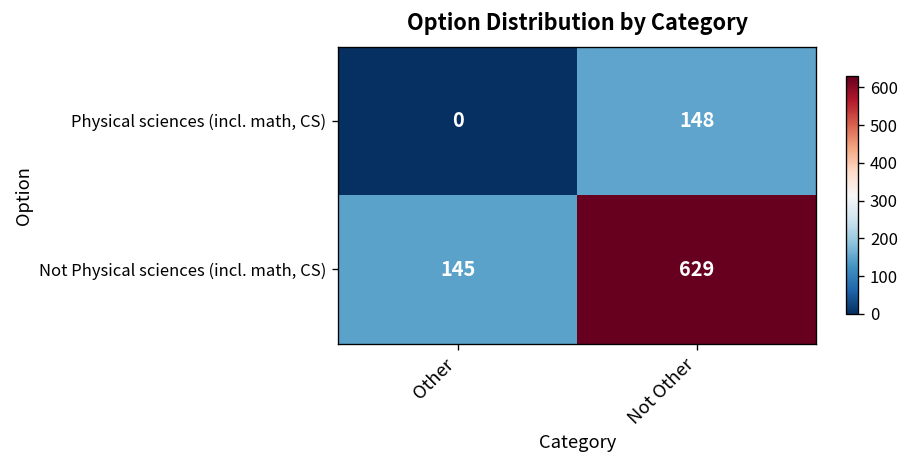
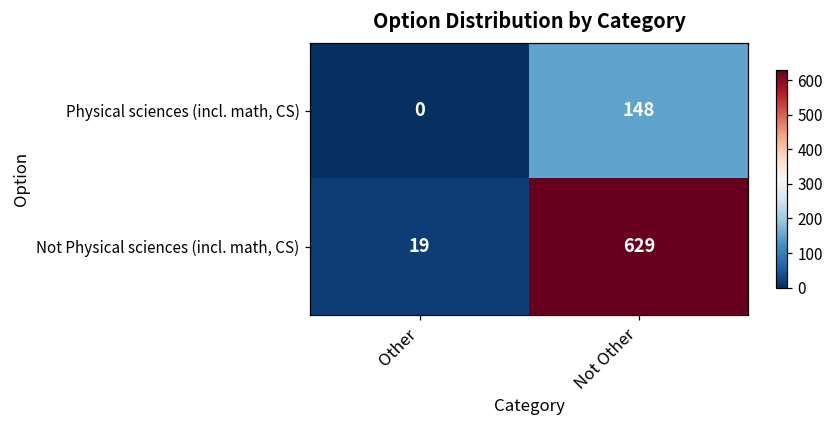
  {
    "Physical sciences (incl. math, CS)": {
      "Other": 0,
      "Not Other": 148
    },
    "Not Physical sciences (incl. math, CS)": {
-     "Other": 145,
+     "Other": 19,
      "Not Other": 629
    }
  }
